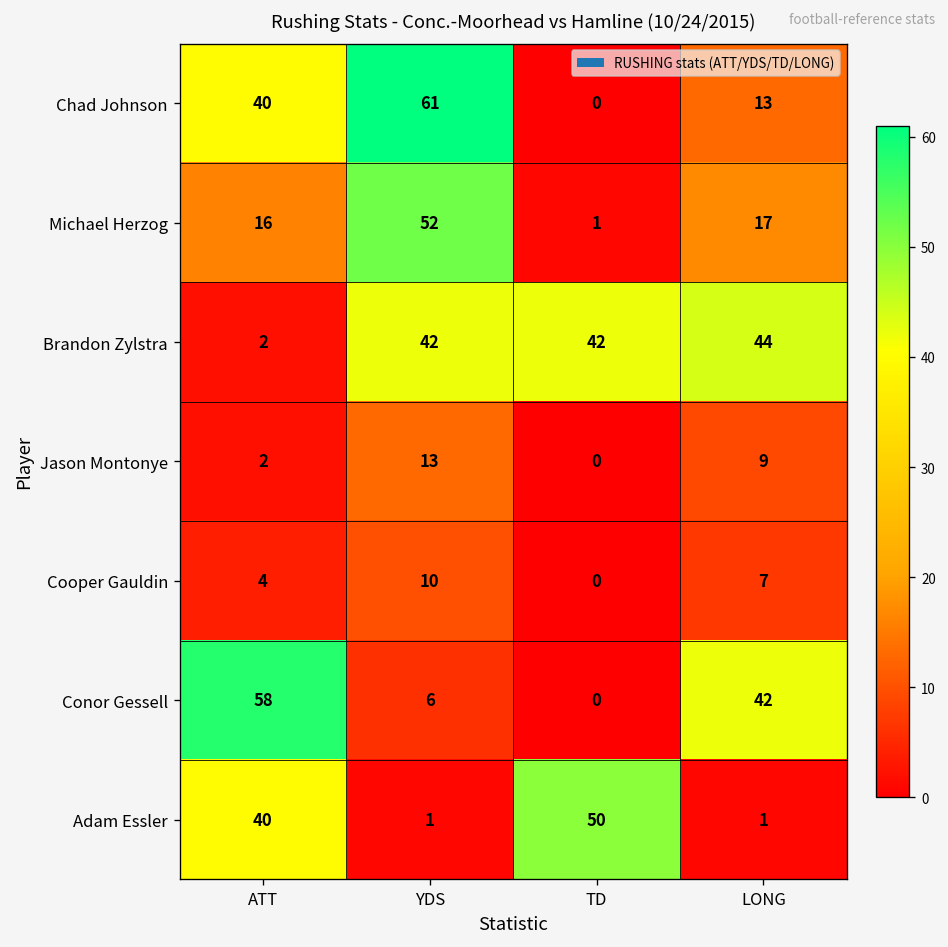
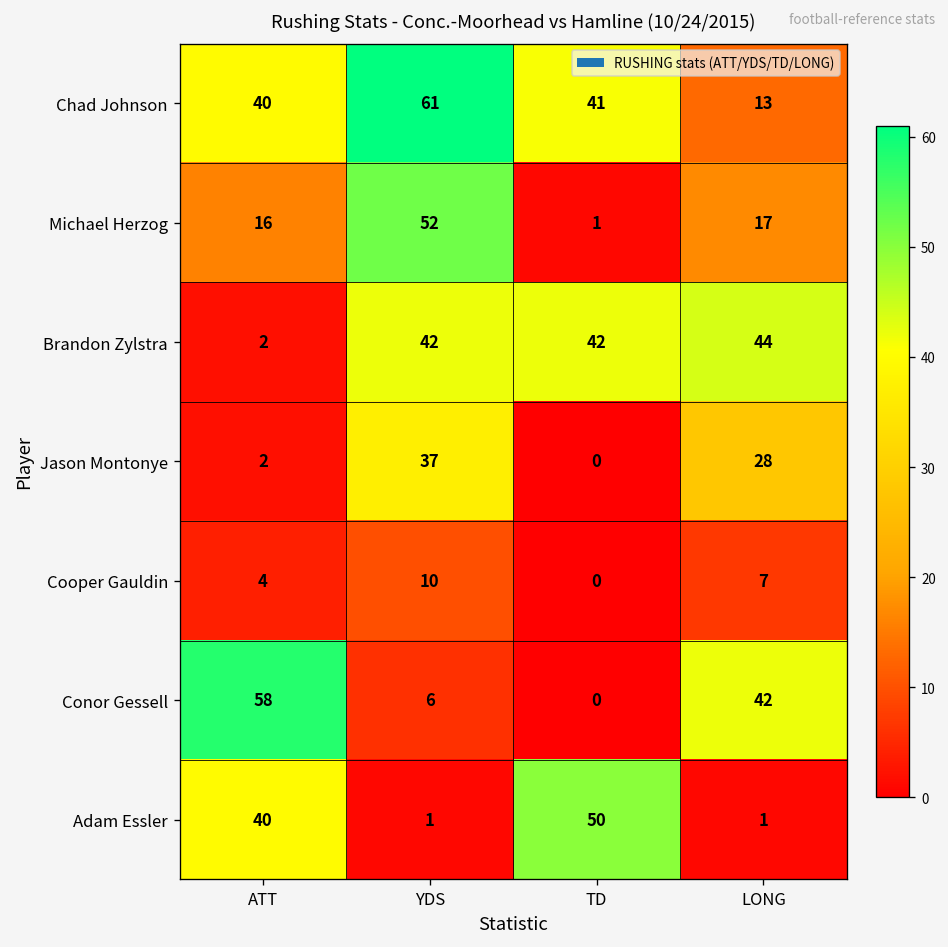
  {
    "Chad Johnson": {
      "ATT": 40,
      "YDS": 61,
-     "TD": 0,
+     "TD": 41,
      "LONG": 13
    },
    "Michael Herzog": {
      "ATT": 16,
      "YDS": 52,
      "TD": 1,
      "LONG": 17
    },
    "Brandon Zylstra": {
      "ATT": 2,
      "YDS": 42,
      "TD": 42,
      "LONG": 44
    },
    "Jason Montonye": {
      "ATT": 2,
-     "YDS": 13,
+     "YDS": 37,
      "TD": 0,
-     "LONG": 9
+     "LONG": 28
    },
    "Cooper Gauldin": {
      "ATT": 4,
      "YDS": 10,
      "TD": 0,
      "LONG": 7
    },
    "Conor Gessell": {
      "ATT": 58,
      "YDS": 6,
      "TD": 0,
      "LONG": 42
    },
    "Adam Essler": {
      "ATT": 40,
      "YDS": 1,
      "TD": 50,
      "LONG": 1
    }
  }
